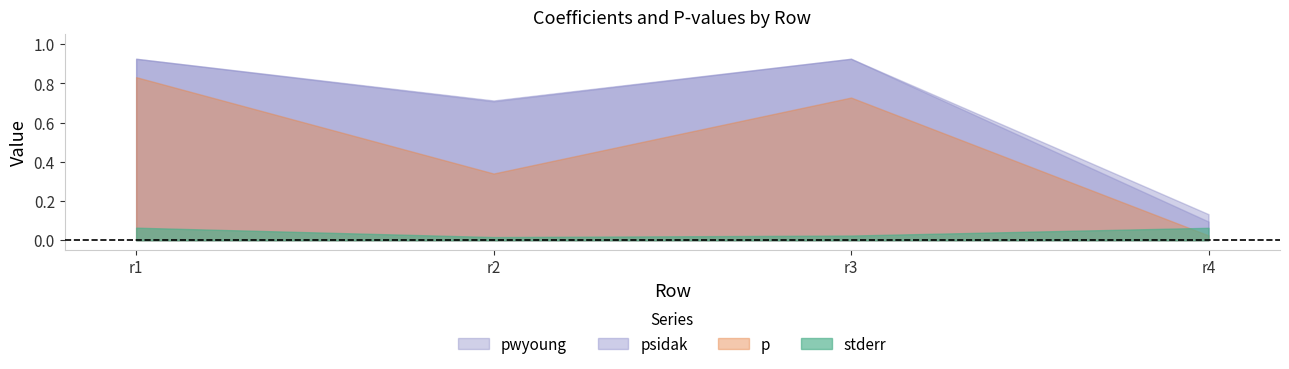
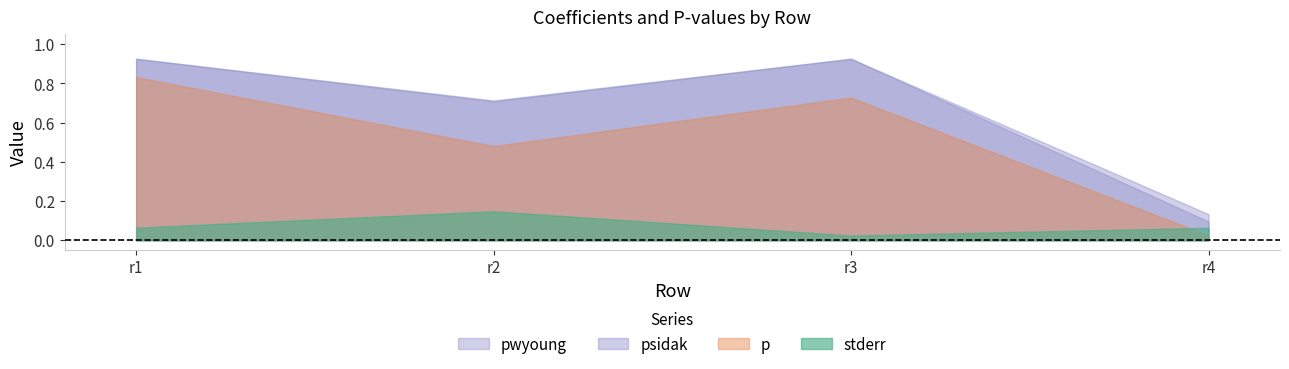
  {
    "p": {
      "r1": 0.83,
-     "r2": 0.34,
+     "r2": 0.48,
      "r3": 0.73,
      "r4": 0.02
    },
    "stderr": {
      "r1": 0.06,
-     "r2": 0.02,
+     "r2": 0.15,
      "r3": 0.02,
      "r4": 0.06
    }
  }
